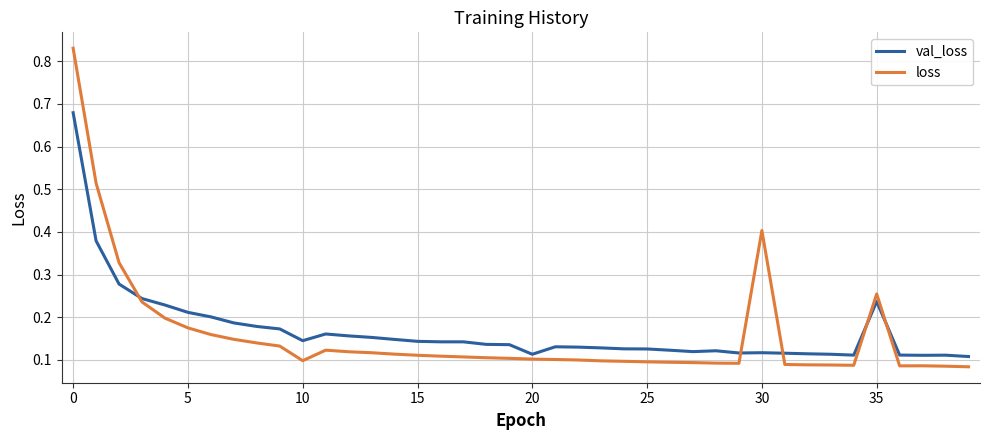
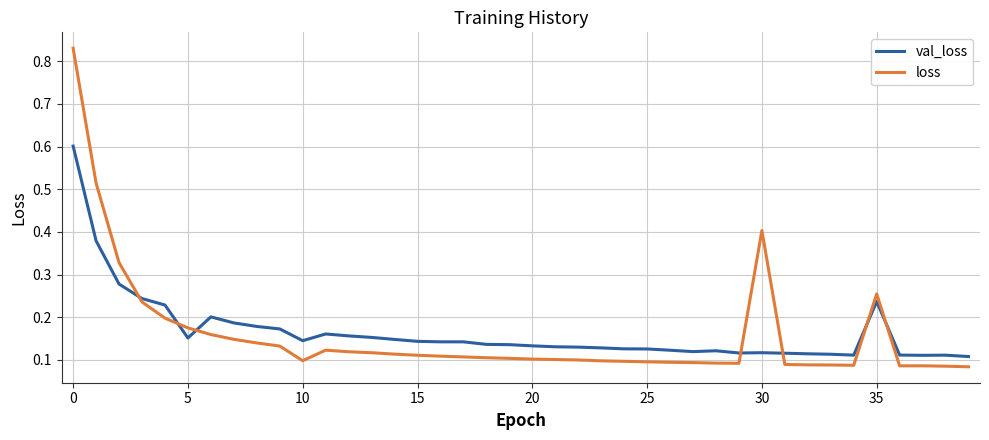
  {
    "val_loss": {
-     "0": 0.68,
-     "5": 0.21,
+     "0": 0.60,
+     "5": 0.15,
      "10": 0.15,
      "15": 0.14,
-     "20": 0.11,
+     "20": 0.13,
      "25": 0.13,
      "30": 0.12,
      "35": 0.24
    },
    "loss": {
      "0": 0.83,
      "5": 0.18,
      "10": 0.10,
      "15": 0.11,
      "20": 0.10,
      "25": 0.10,
      "30": 0.40,
      "35": 0.25
    }
  }
